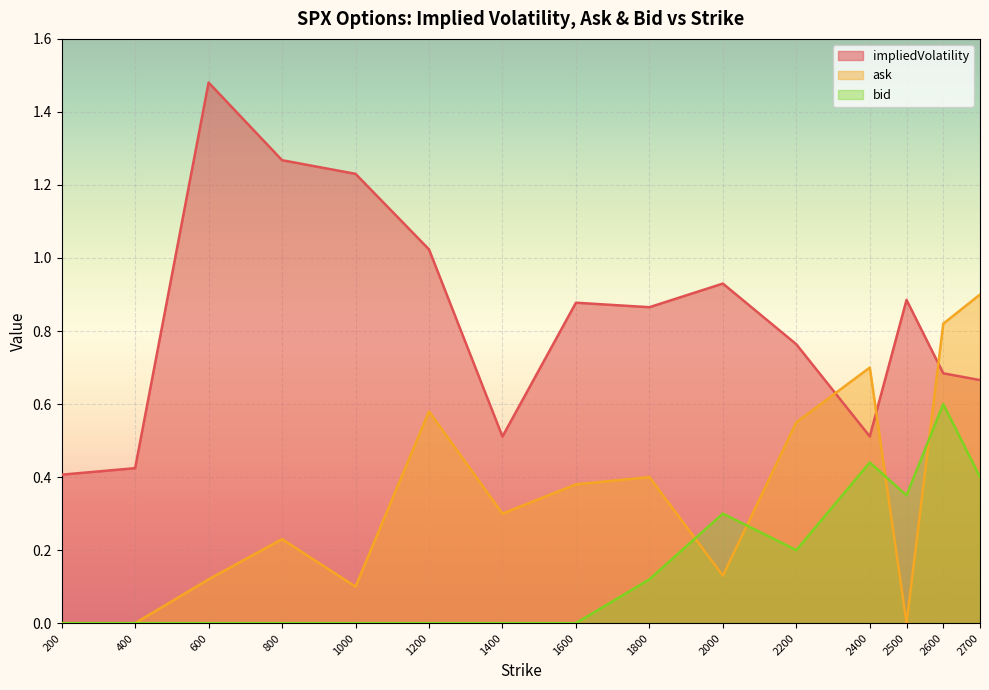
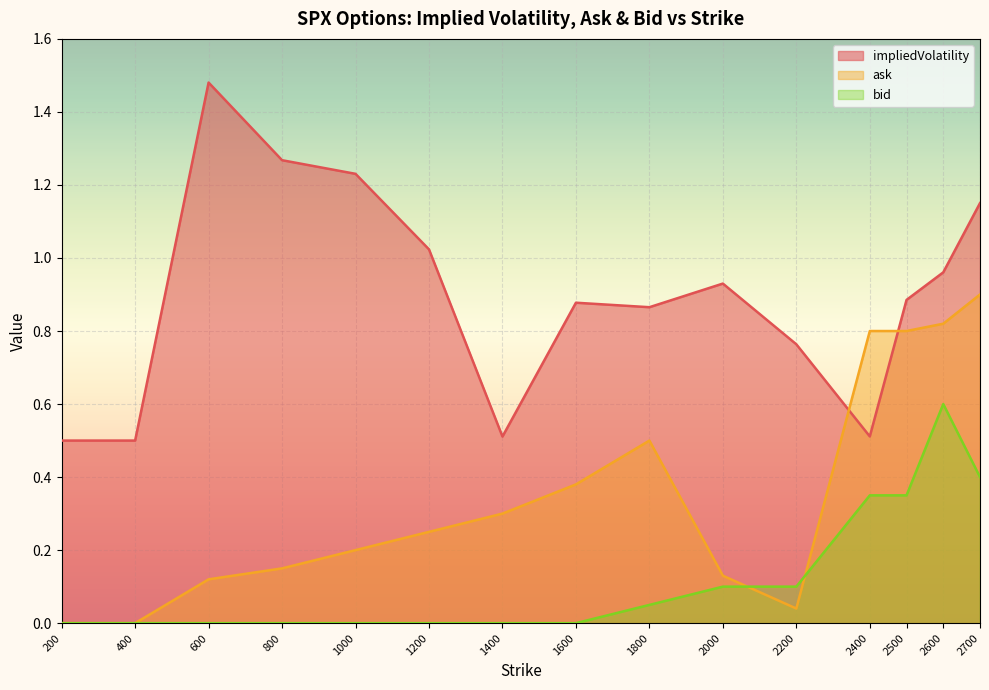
  {
    "impliedVolatility": {
-     "200": 0.41,
-     "400": 0.42,
+     "200": 0.50,
+     "400": 0.50,
      "600": 1.48,
      "800": 1.27,
      "1000": 1.23,
      "1200": 1.02,
      "1400": 0.51,
      "1600": 0.88,
      "1800": 0.87,
      "2000": 0.93,
      "2200": 0.76,
      "2400": 0.51,
      "2500": 0.89,
-     "2600": 0.68,
-     "2700": 0.67
+     "2600": 0.96,
+     "2700": 1.15
    },
    "ask": {
      "600": 0.12,
-     "800": 0.23,
-     "1000": 0.1,
-     "1200": 0.58,
+     "800": 0.15,
+     "1000": 0.2,
+     "1200": 0.25,
      "1400": 0.30,
      "1600": 0.38,
-     "1800": 0.4,
+     "1800": 0.5,
      "2000": 0.13,
-     "2200": 0.55,
-     "2400": 0.7,
-     "2500": 0.0,
+     "2200": 0.04,
+     "2400": 0.8,
+     "2500": 0.8,
      "2600": 0.82,
      "2700": 0.90
    },
    "bid": {
      "600": 0.00,
      "800": 0.00,
      "1000": 0.00,
      "1200": 0.00,
      "1400": 0.00,
      "1600": 0.00,
-     "1800": 0.12,
-     "2000": 0.3,
-     "2200": 0.2,
-     "2400": 0.44,
+     "1800": 0.05,
+     "2000": 0.1,
+     "2200": 0.1,
+     "2400": 0.35,
      "2500": 0.35,
      "2600": 0.60,
      "2700": 0.40
    }
  }
